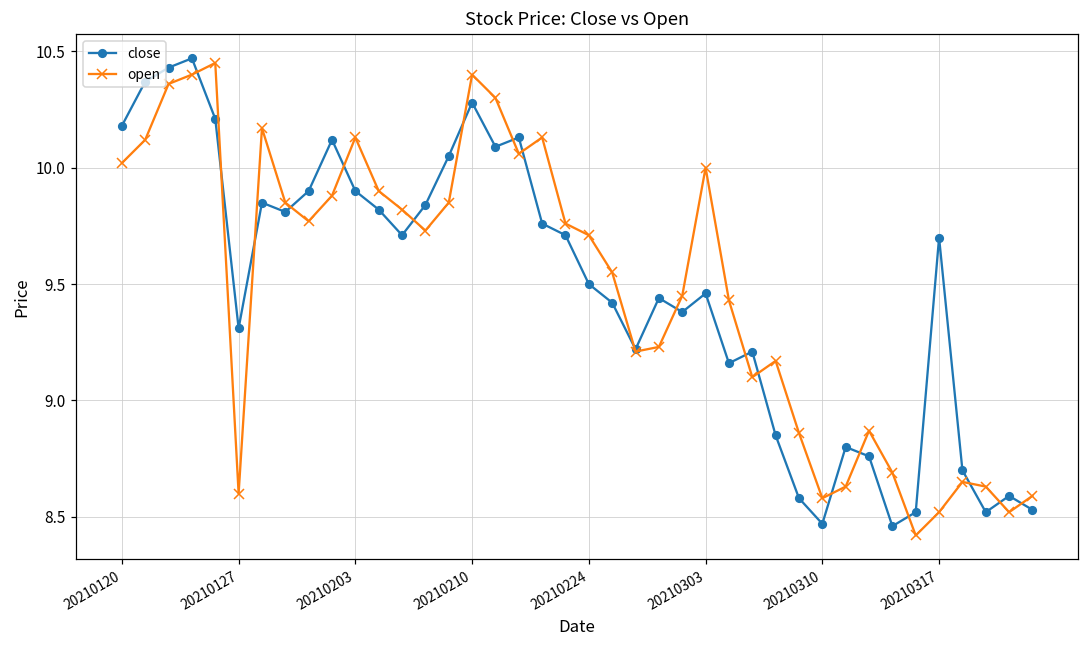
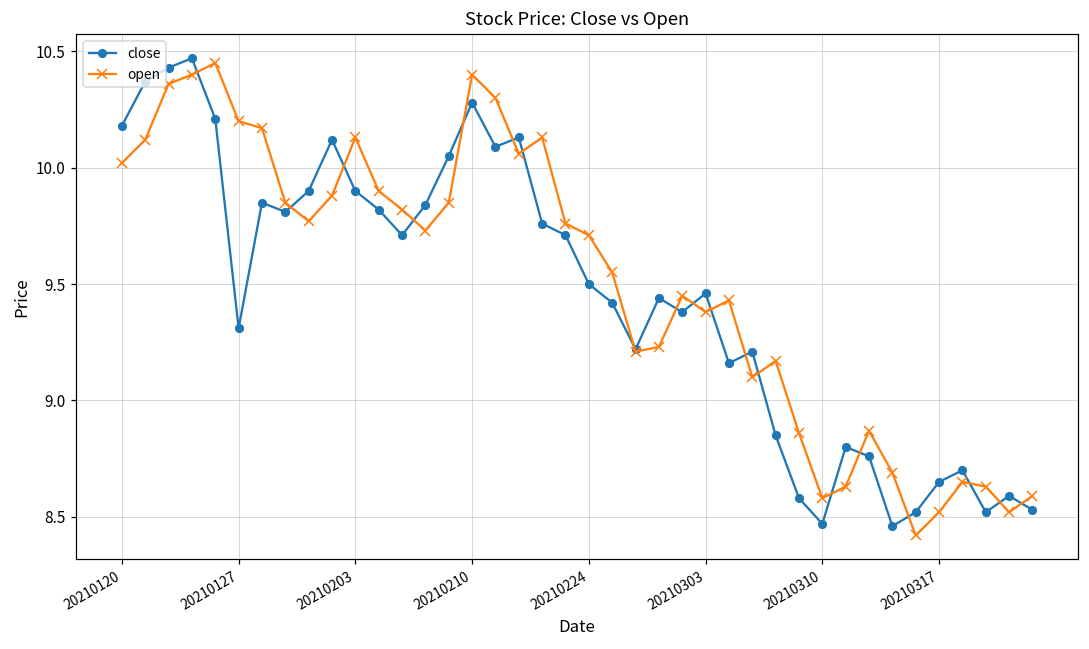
  {
    "close": {
      "20210120": 10.18,
      "20210127": 9.31,
      "20210203": 9.90,
      "20210210": 10.28,
      "20210224": 9.50,
      "20210303": 9.46,
      "20210310": 8.47,
-     "20210317": 9.70
+     "20210317": 8.65
    },
    "open": {
      "20210120": 10.02,
-     "20210127": 8.6,
+     "20210127": 10.2,
      "20210203": 10.13,
      "20210210": 10.40,
      "20210224": 9.71,
-     "20210303": 10.00,
+     "20210303": 9.38,
      "20210310": 8.58,
      "20210317": 8.52
    }
  }
